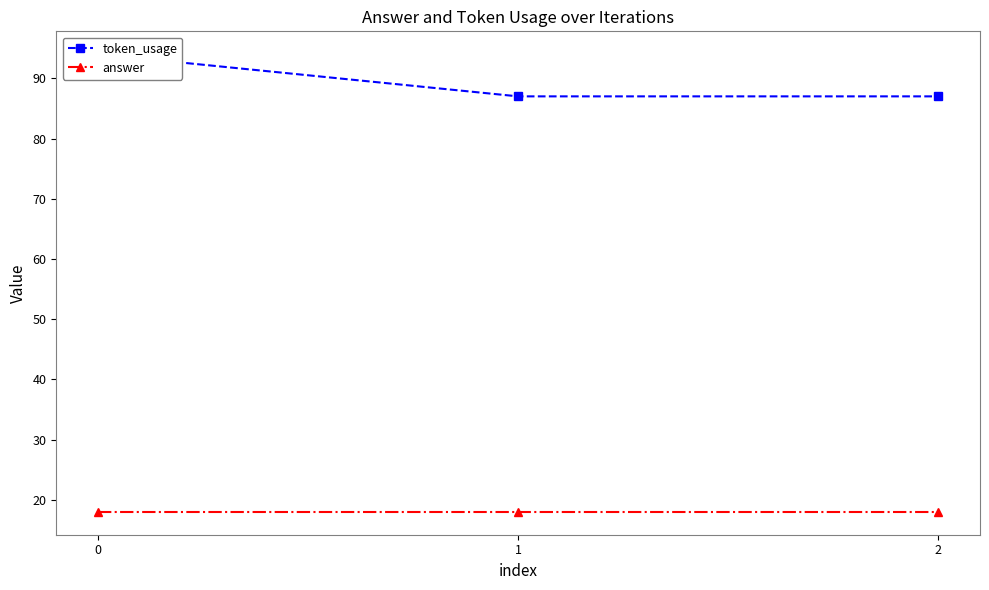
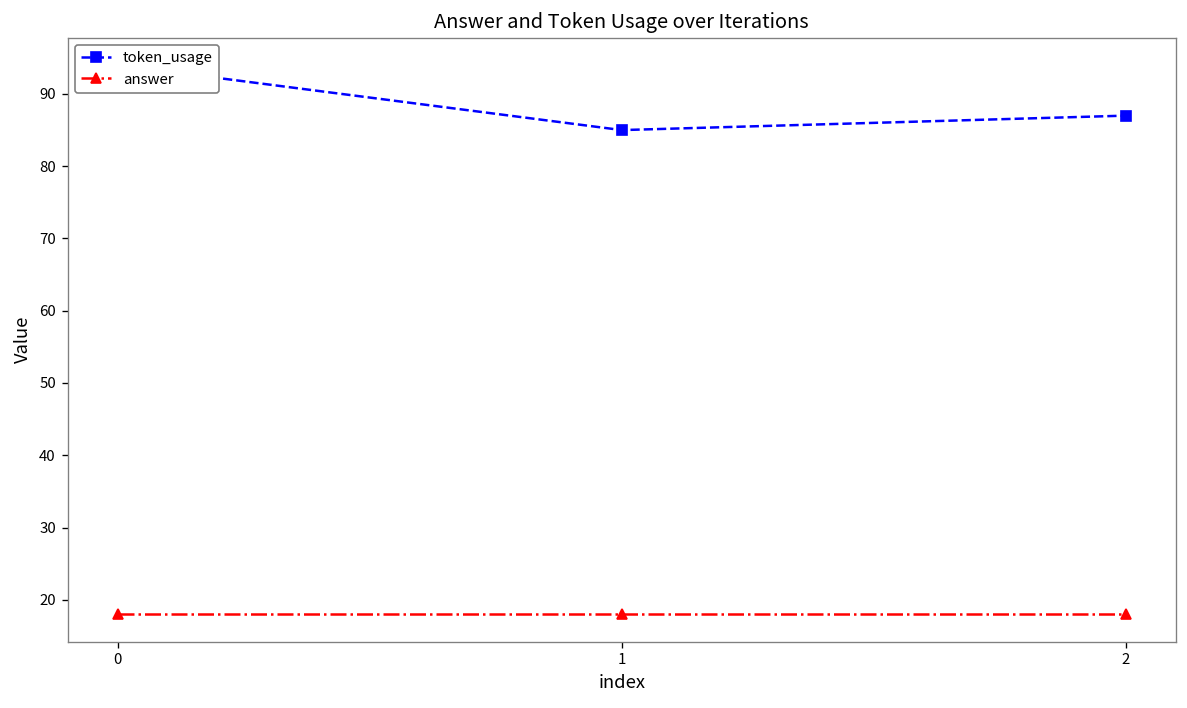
  {
    "token_usage": {
-     "1": 87,
+     "1": 85,
      "2": 87
    },
    "answer": {
      "0": 18,
      "1": 18,
      "2": 18
    }
  }
